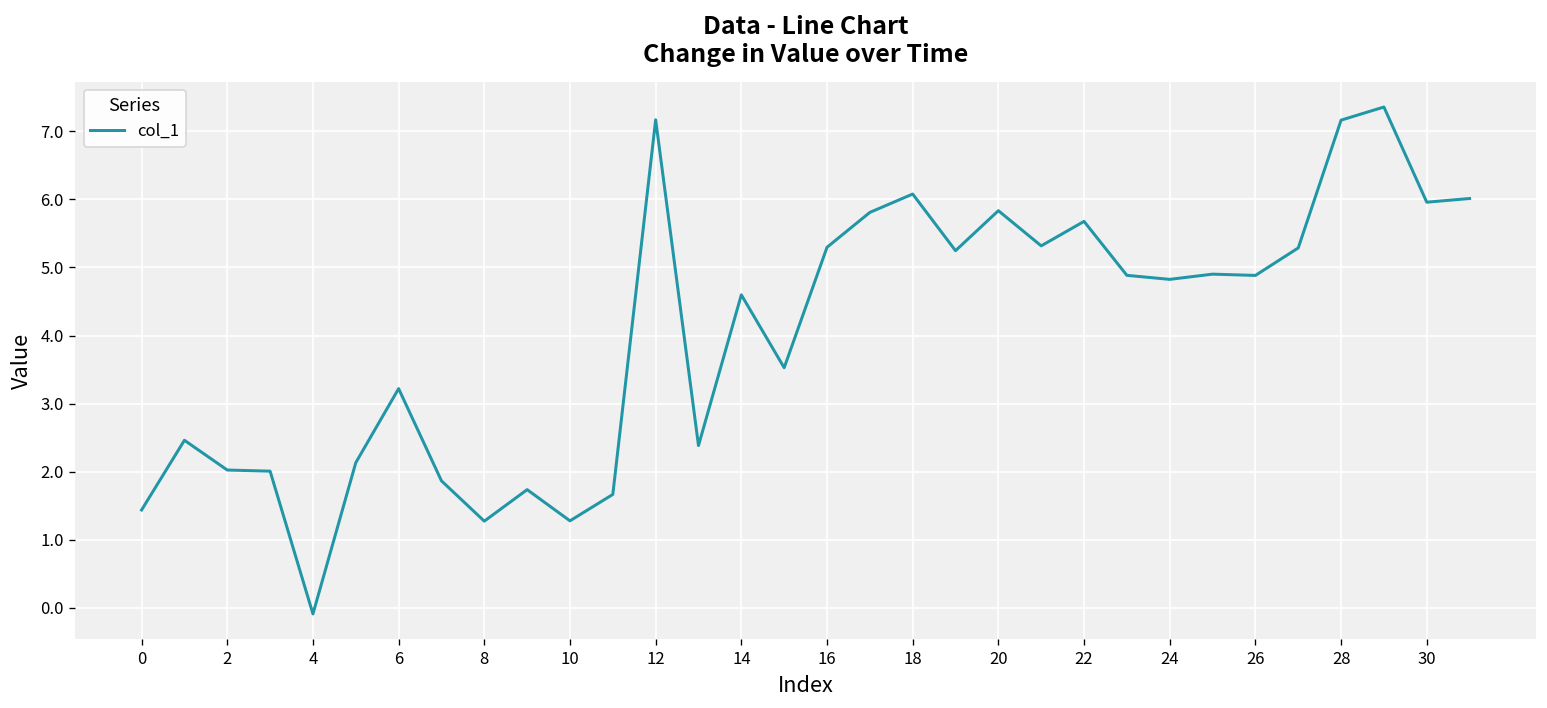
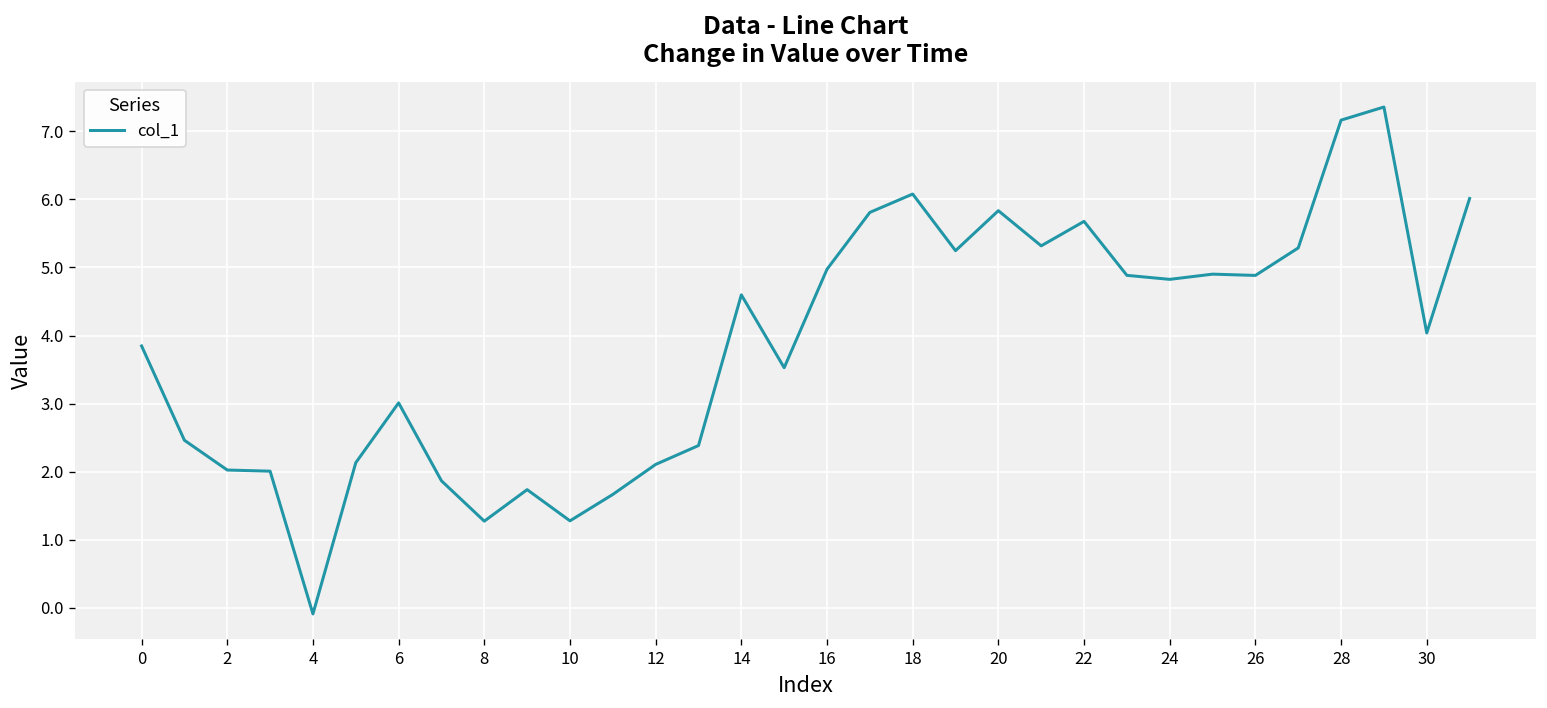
  {
-   "0": 1.4,
+   "0": 3.8,
    "2": 2.0,
    "4": -0.1,
-   "6": 3.2,
+   "6": 3.0,
    "8": 1.3,
    "10": 1.3,
-   "12": 7.2,
+   "12": 2.1,
    "14": 4.6,
-   "16": 5.3,
+   "16": 5.0,
    "18": 6.1,
    "20": 5.8,
    "22": 5.7,
    "24": 4.8,
    "26": 4.9,
    "28": 7.2,
-   "30": 6.0
+   "30": 4.0
  }
